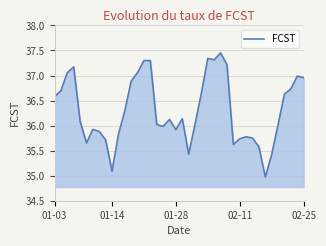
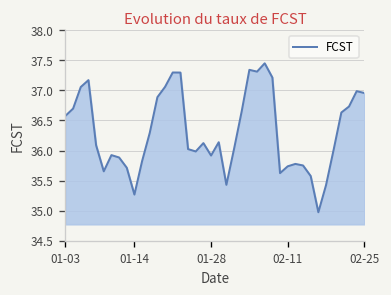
  {
    "01-03": 36.6,
-   "01-14": 35.1,
+   "01-14": 35.3,
    "01-28": 35.9,
    "02-11": 35.7,
    "02-25": 37.0
  }
